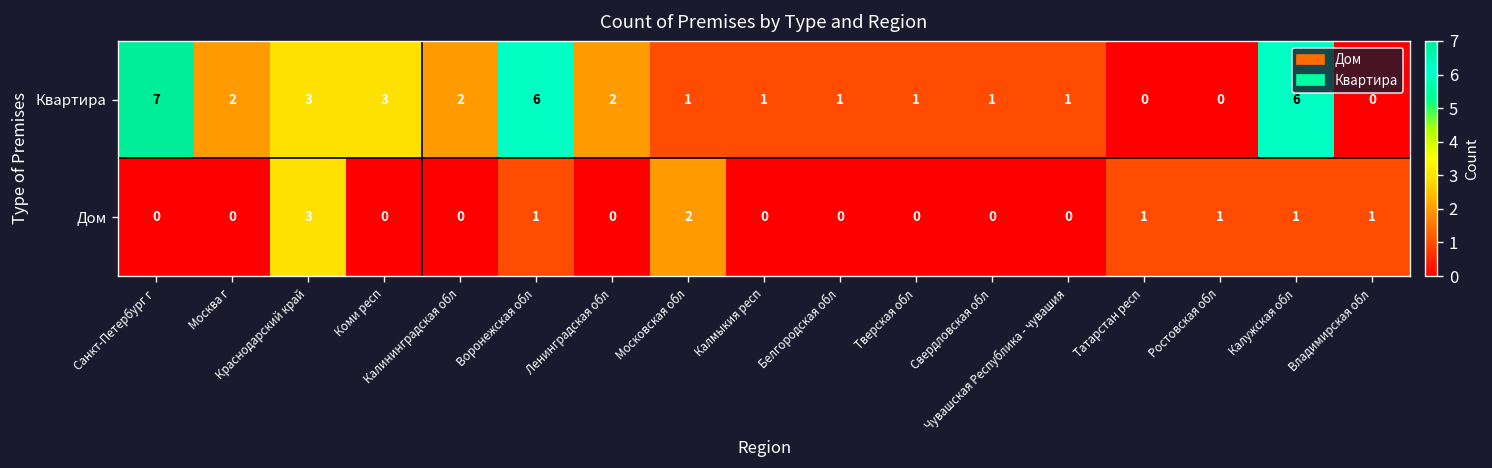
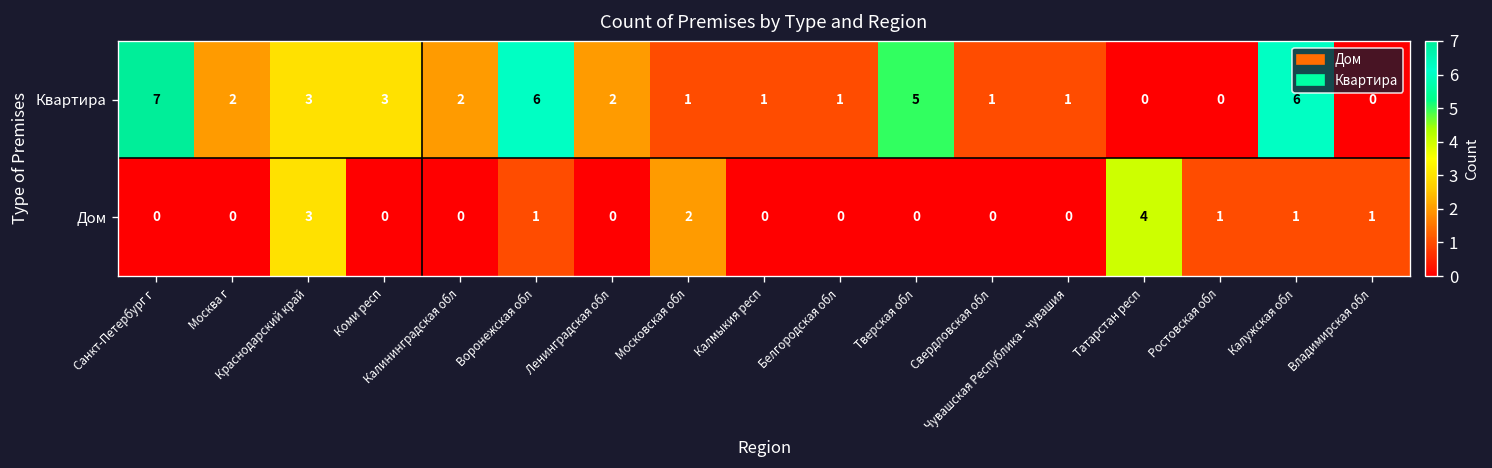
  {
    "Квартира": {
      "Санкт-Петербург г": 7,
      "Москва г": 2,
      "Краснодарский край": 3,
      "Коми респ": 3,
      "Калининградская обл": 2,
      "Воронежская обл": 6,
      "Ленинградская обл": 2,
      "Московская обл": 1,
      "Калмыкия респ": 1,
      "Белгородская обл": 1,
-     "Тверская обл": 1,
+     "Тверская обл": 5,
      "Свердловская обл": 1,
      "Чувашская Республика - чувашия": 1,
      "Татарстан респ": 0,
      "Ростовская обл": 0,
      "Калужская обл": 6,
      "Владимирская обл": 0
    },
    "Дом": {
      "Санкт-Петербург г": 0,
      "Москва г": 0,
      "Краснодарский край": 3,
      "Коми респ": 0,
      "Калининградская обл": 0,
      "Воронежская обл": 1,
      "Ленинградская обл": 0,
      "Московская обл": 2,
      "Калмыкия респ": 0,
      "Белгородская обл": 0,
      "Тверская обл": 0,
      "Свердловская обл": 0,
      "Чувашская Республика - чувашия": 0,
-     "Татарстан респ": 1,
+     "Татарстан респ": 4,
      "Ростовская обл": 1,
      "Калужская обл": 1,
      "Владимирская обл": 1
    }
  }
